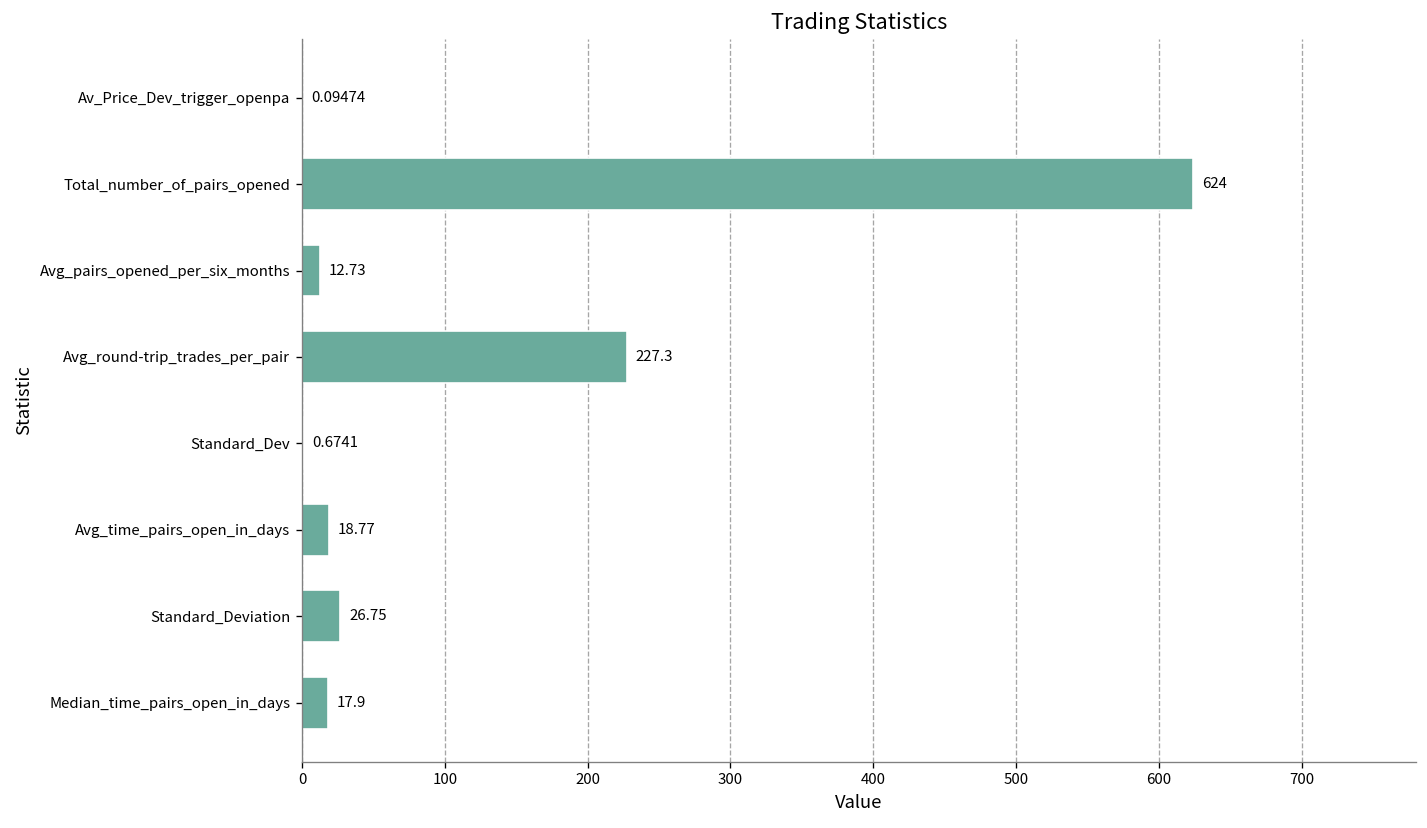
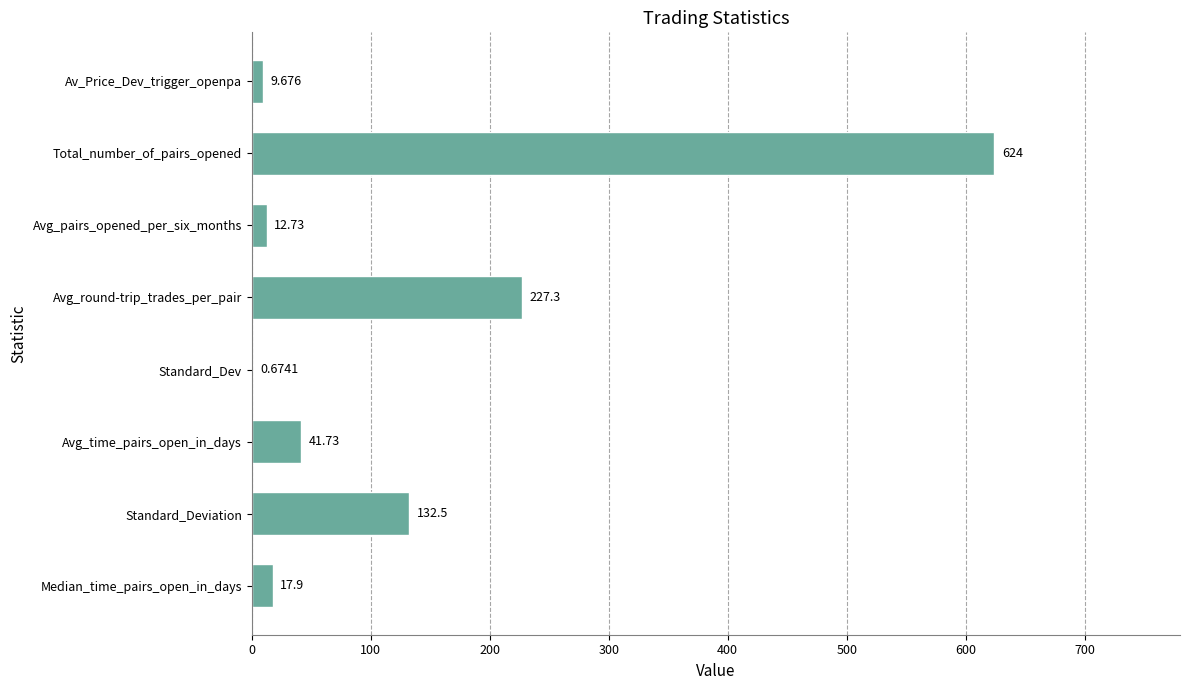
  {
-   "Av_Price_Dev_trigger_openpa": 0.09474,
+   "Av_Price_Dev_trigger_openpa": 9.676,
    "Total_number_of_pairs_opened": 624,
    "Avg_pairs_opened_per_six_months": 12.73,
    "Avg_round-trip_trades_per_pair": 227.3,
    "Standard_Dev": 0.6741,
-   "Avg_time_pairs_open_in_days": 18.77,
-   "Standard_Deviation": 26.75,
+   "Avg_time_pairs_open_in_days": 41.73,
+   "Standard_Deviation": 132.5,
    "Median_time_pairs_open_in_days": 17.9
  }
